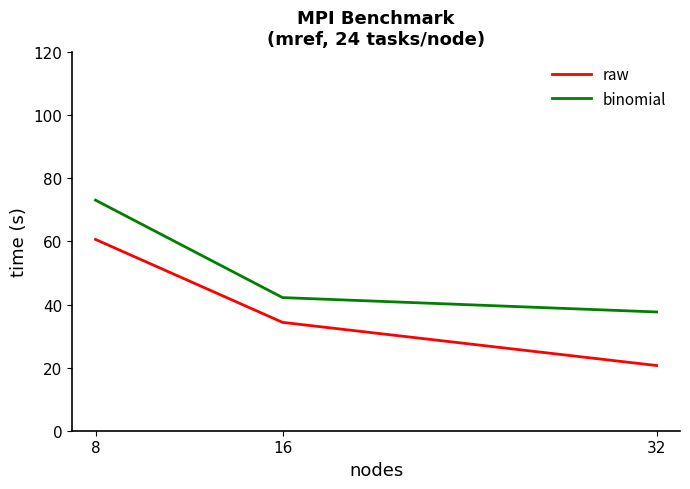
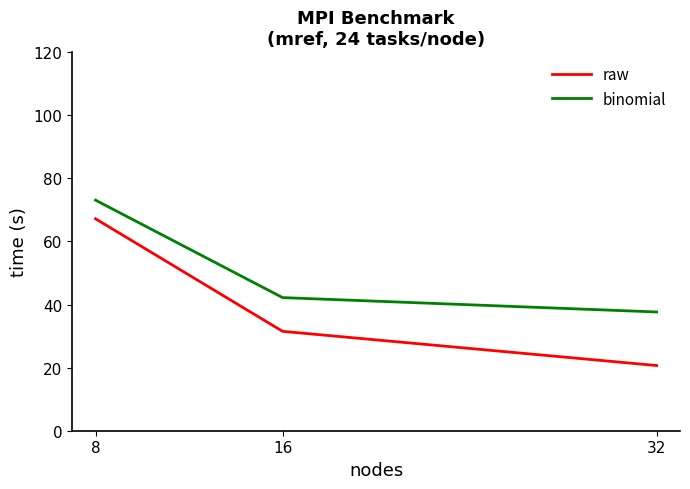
  {
    "raw": {
-     "8": 61,
-     "16": 34,
+     "8": 67,
+     "16": 32,
      "32": 21
    },
    "binomial": {
      "8": 73,
      "16": 42,
      "32": 38
    }
  }
